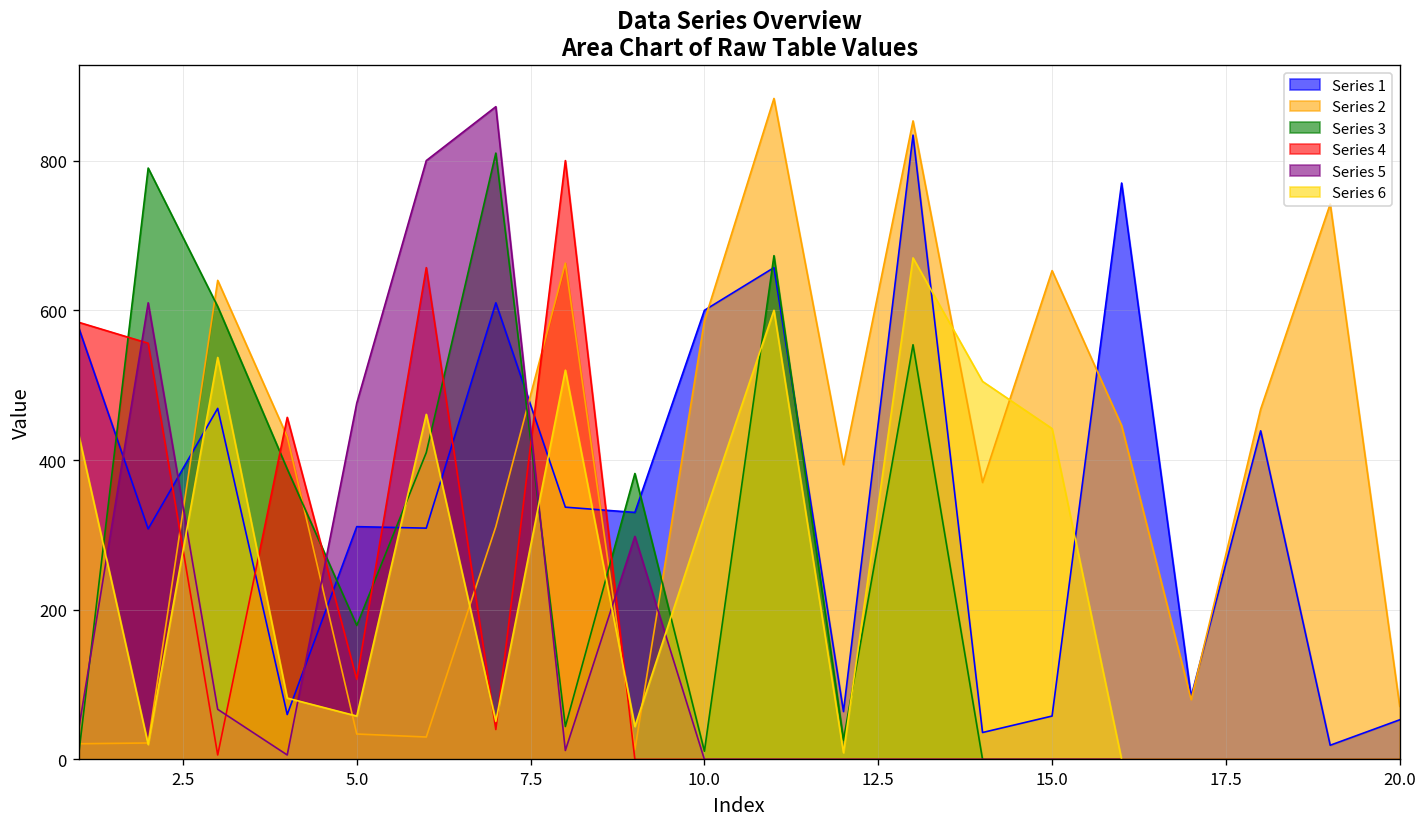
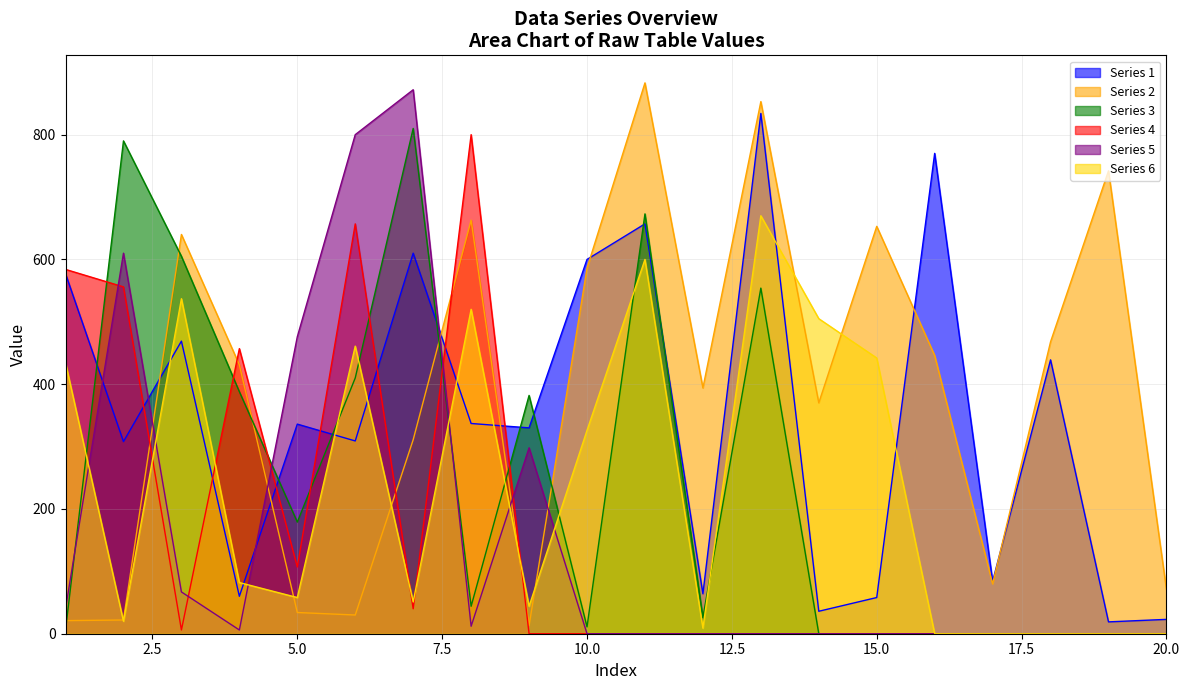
  {
    "Series 1": {
-     "5.0": 310,
+     "5.0": 340,
      "10.0": 600,
      "15.0": 60,
-     "20.0": 50
+     "20.0": 20
    },
    "Series 3": {
      "5.0": 180,
      "10.0": 10
    },
    "Series 4": {
      "5.0": 110
    },
    "Series 5": {
      "5.0": 480
    }
  }
